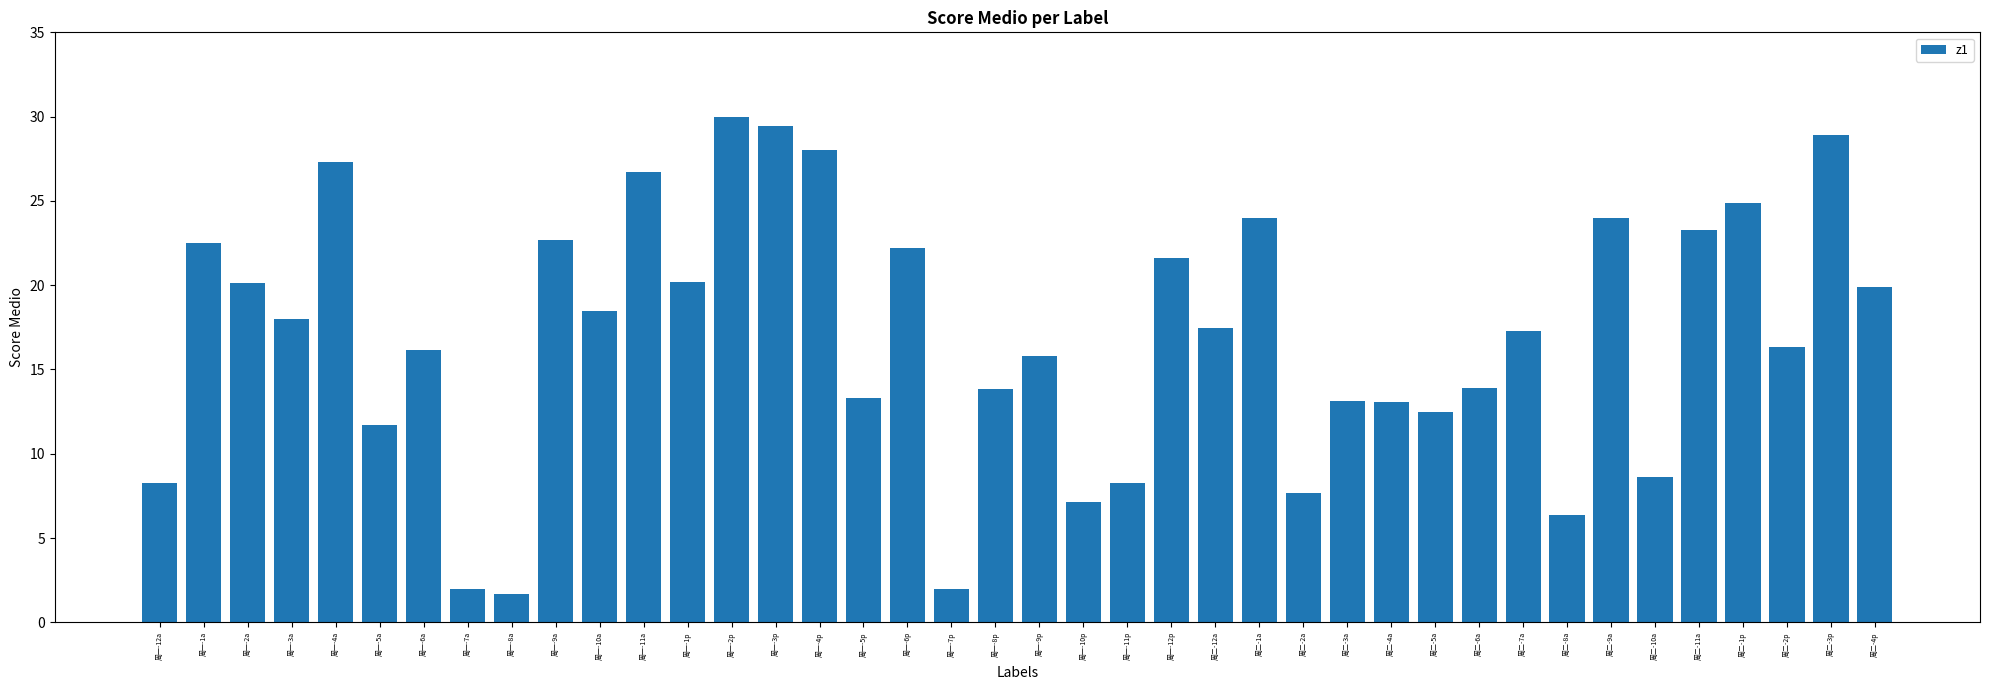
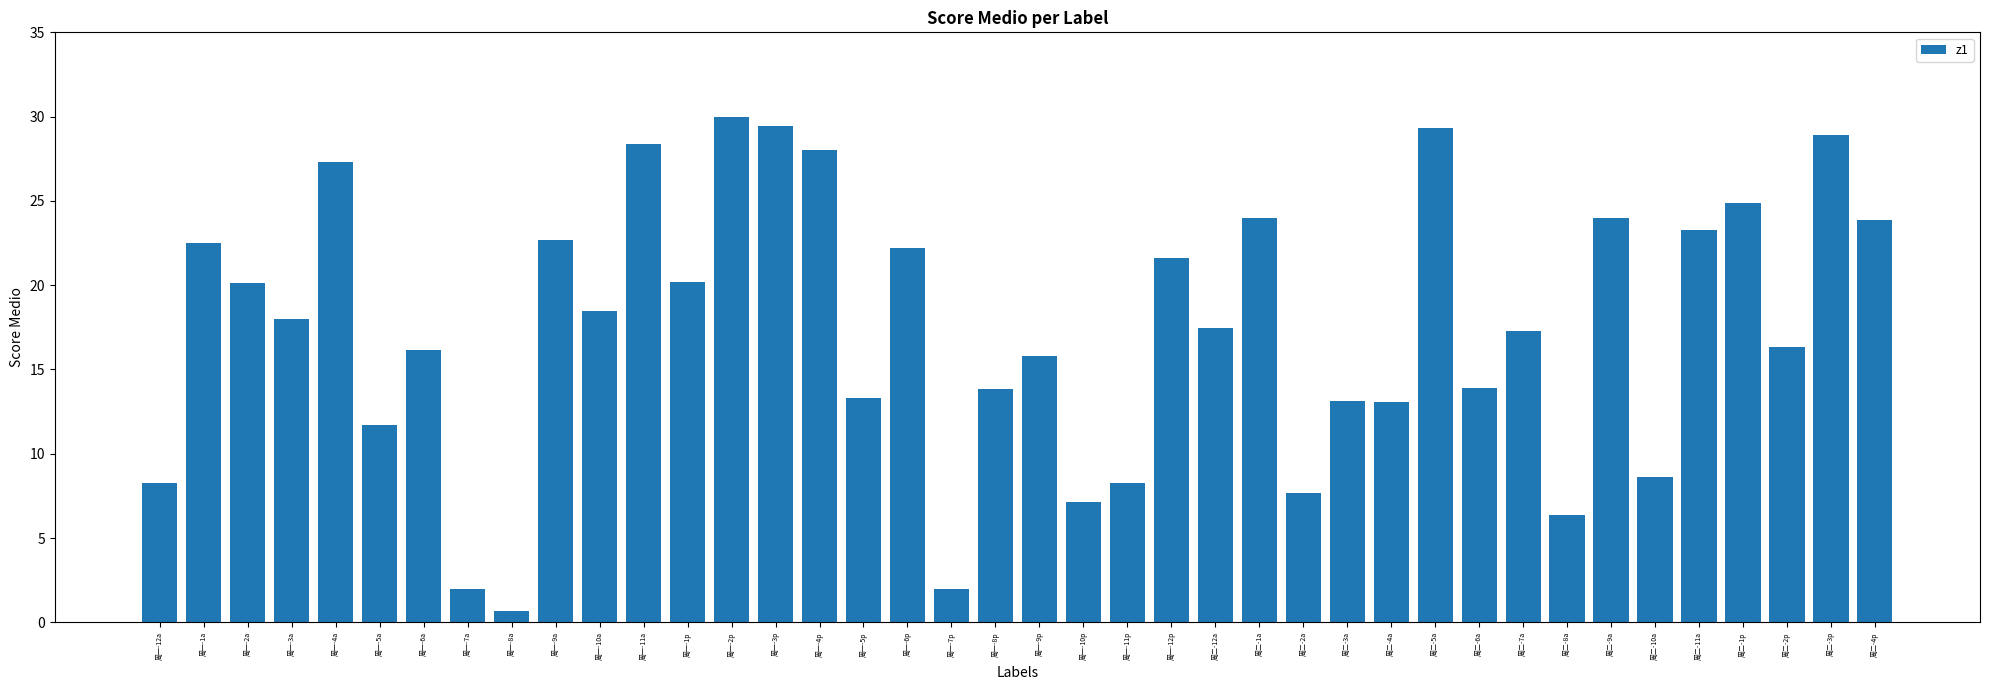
  {
    "周一-12a": 8.3,
    "周一-1a": 22.5,
    "周一-2a": 20.1,
    "周一-3a": 18.0,
    "周一-4a": 27.3,
    "周一-5a": 11.7,
    "周一-6a": 16.1,
    "周一-7a": 2.0,
-   "周一-8a": 1.7,
+   "周一-8a": 0.7,
    "周一-9a": 22.7,
    "周一-10a": 18.5,
-   "周一-11a": 26.7,
+   "周一-11a": 28.4,
    "周一-1p": 20.2,
    "周一-2p": 30.0,
    "周一-3p": 29.4,
    "周一-4p": 28.0,
    "周一-5p": 13.3,
    "周一-6p": 22.2,
    "周一-7p": 2.0,
    "周一-8p": 13.8,
    "周一-9p": 15.8,
    "周一-10p": 7.1,
    "周一-11p": 8.3,
    "周一-12p": 21.6,
    "周二-12a": 17.5,
    "周二-1a": 24.0,
    "周二-2a": 7.7,
    "周二-3a": 13.1,
    "周二-4a": 13.1,
-   "周二-5a": 12.5,
+   "周二-5a": 29.3,
    "周二-6a": 13.9,
    "周二-7a": 17.3,
    "周二-8a": 6.4,
    "周二-9a": 24.0,
    "周二-10a": 8.6,
    "周二-11a": 23.2,
    "周二-1p": 24.8,
    "周二-2p": 16.3,
    "周二-3p": 28.9,
-   "周二-4p": 19.9
+   "周二-4p": 23.8
  }
